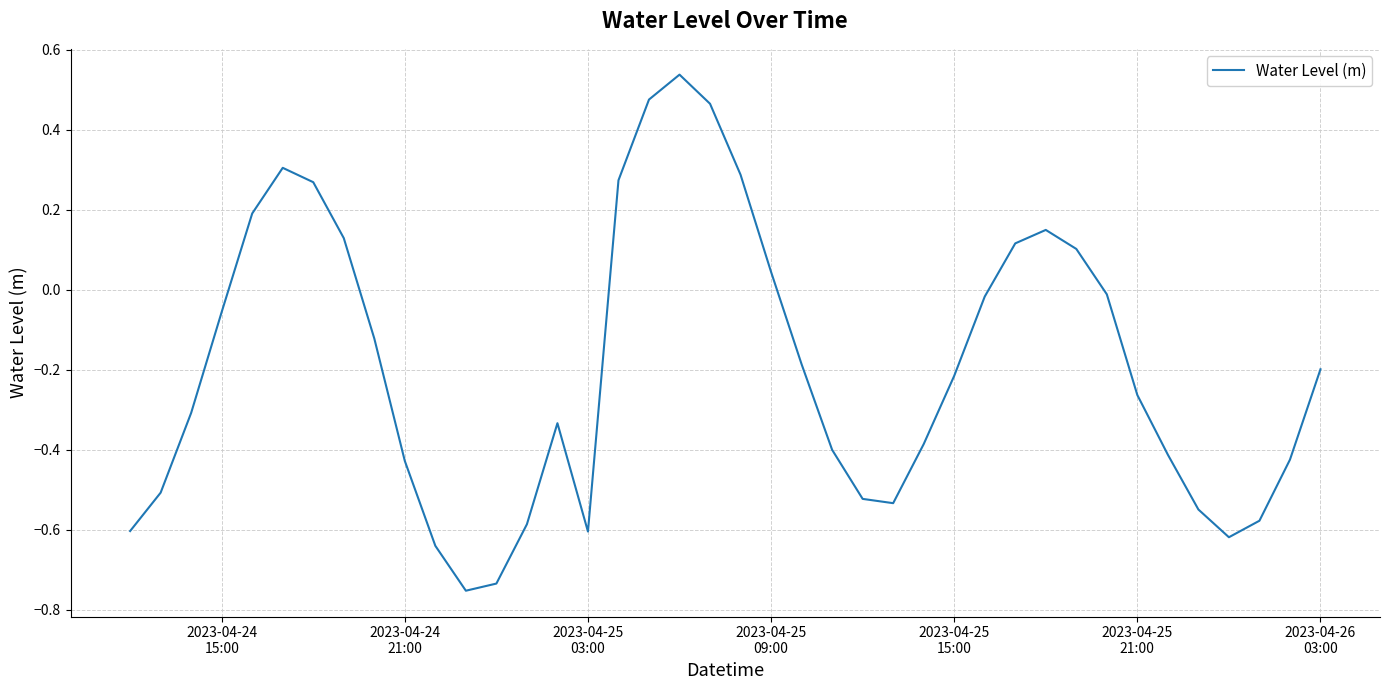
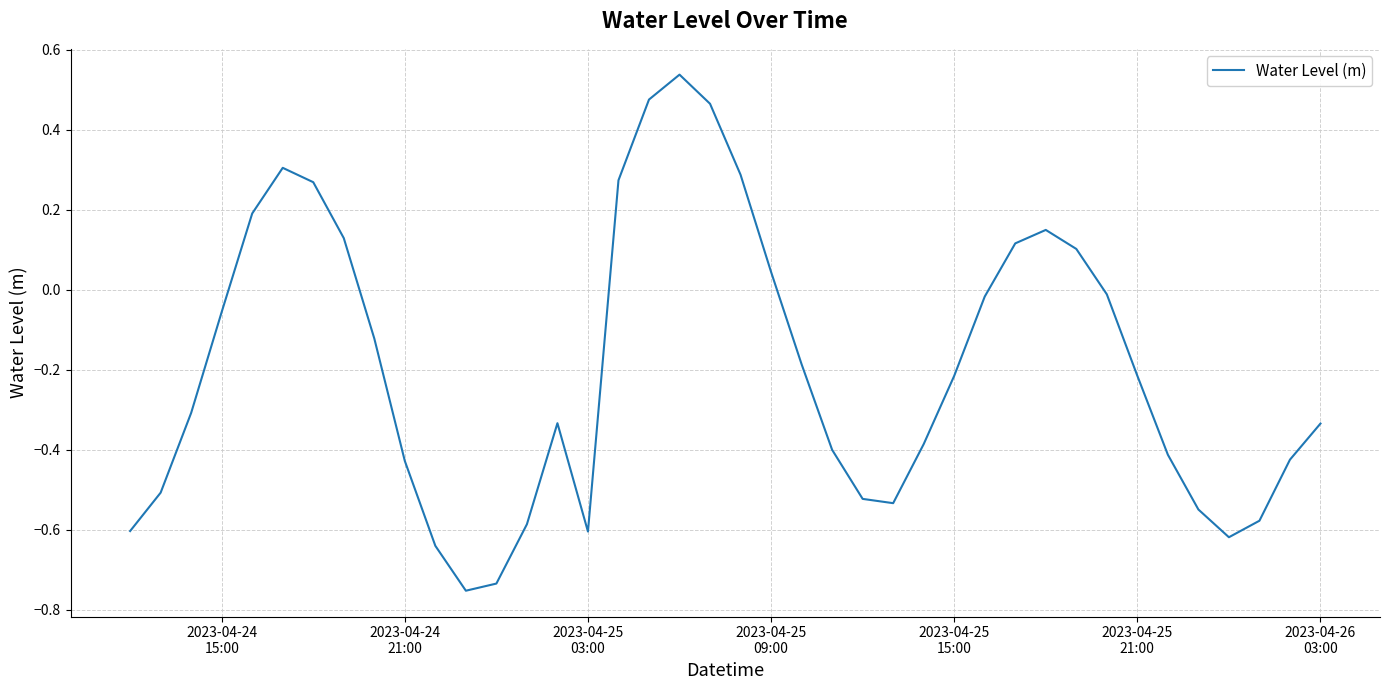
  {
    "2023-04-24 15:00": -0.06,
    "2023-04-24 21:00": -0.43,
    "2023-04-25 03:00": -0.60,
    "2023-04-25 09:00": 0.04,
    "2023-04-25 15:00": -0.21,
-   "2023-04-25 21:00": -0.26,
-   "2023-04-26 03:00": -0.20
+   "2023-04-25 21:00": -0.21,
+   "2023-04-26 03:00": -0.33
  }
